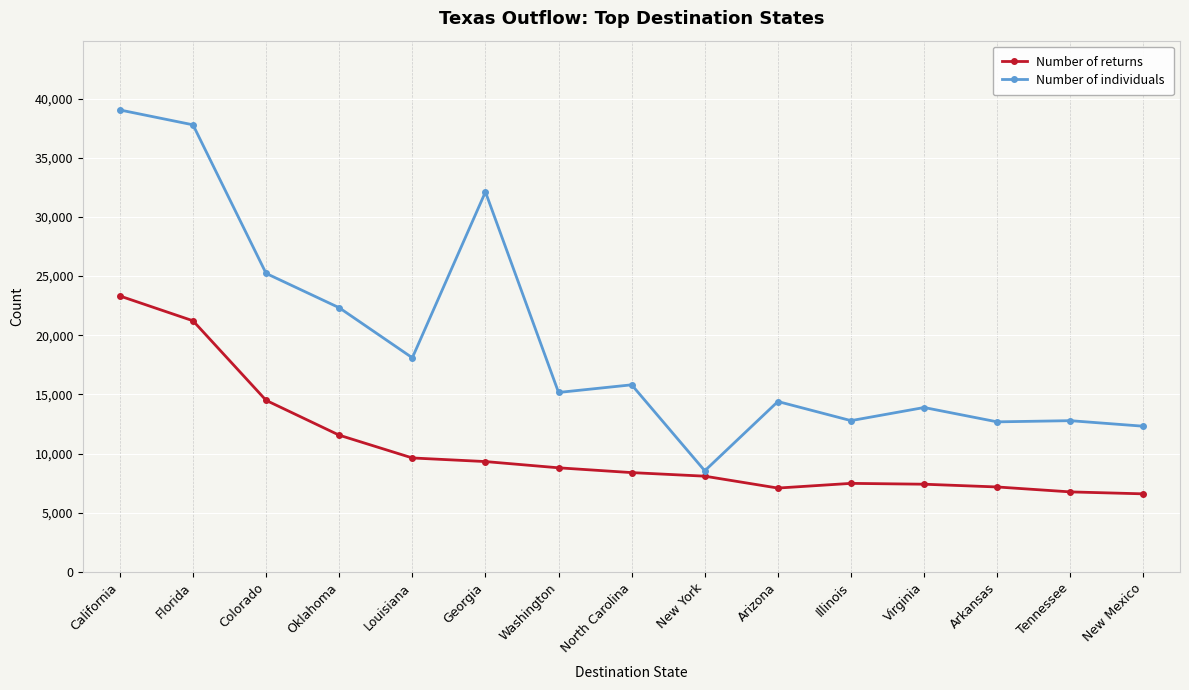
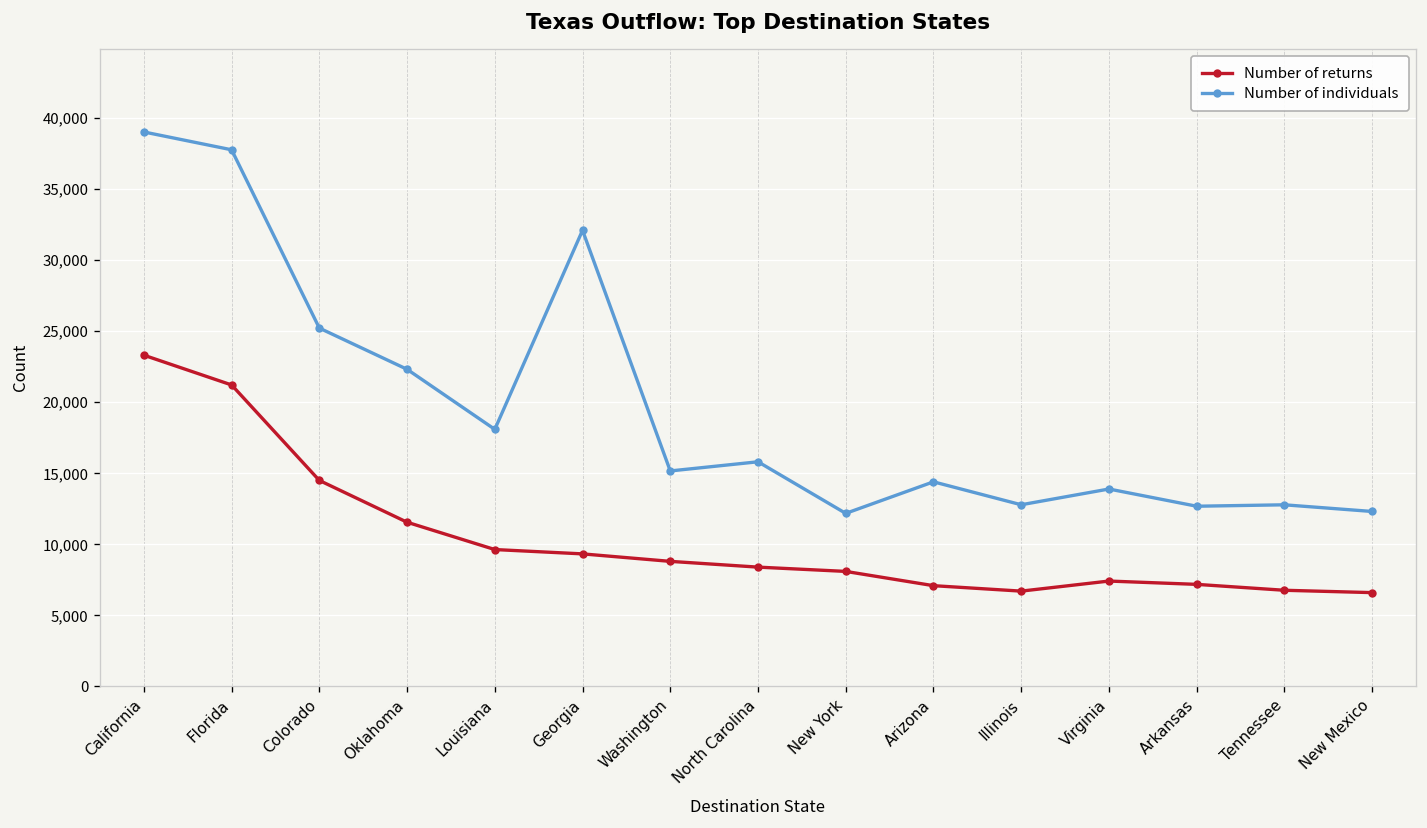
  {
    "Number of returns": {
      "California": "23,300",
      "Florida": "21,200",
      "Colorado": "14,500",
      "Oklahoma": "11,600",
      "Louisiana": "9,600",
      "Georgia": "9,300",
      "Washington": "8,800",
      "North Carolina": "8,400",
      "New York": "8,100",
      "Arizona": "7,100",
-     "Illinois": "7,500",
+     "Illinois": "6,700",
      "Virginia": "7,400",
      "Arkansas": "7,200",
      "Tennessee": "6,800",
      "New Mexico": "6,600"
    },
    "Number of individuals": {
      "California": "39,000",
      "Florida": "37,800",
      "Colorado": "25,200",
      "Oklahoma": "22,300",
      "Louisiana": "18,100",
      "Georgia": "32,100",
      "Washington": "15,200",
      "North Carolina": "15,800",
-     "New York": "8,500",
+     "New York": "12,200",
      "Arizona": "14,400",
      "Illinois": "12,800",
      "Virginia": "13,900",
      "Arkansas": "12,700",
      "Tennessee": "12,800",
      "New Mexico": "12,300"
    }
  }
